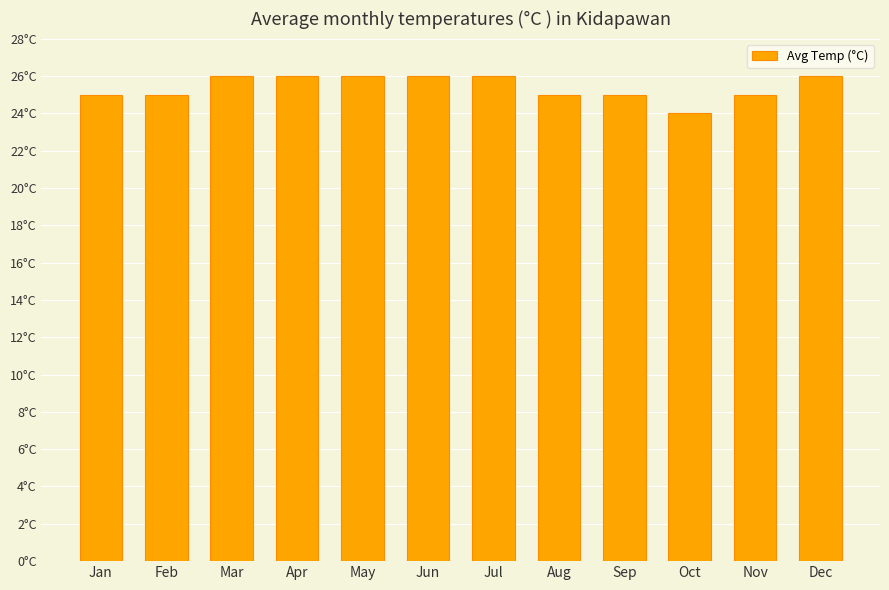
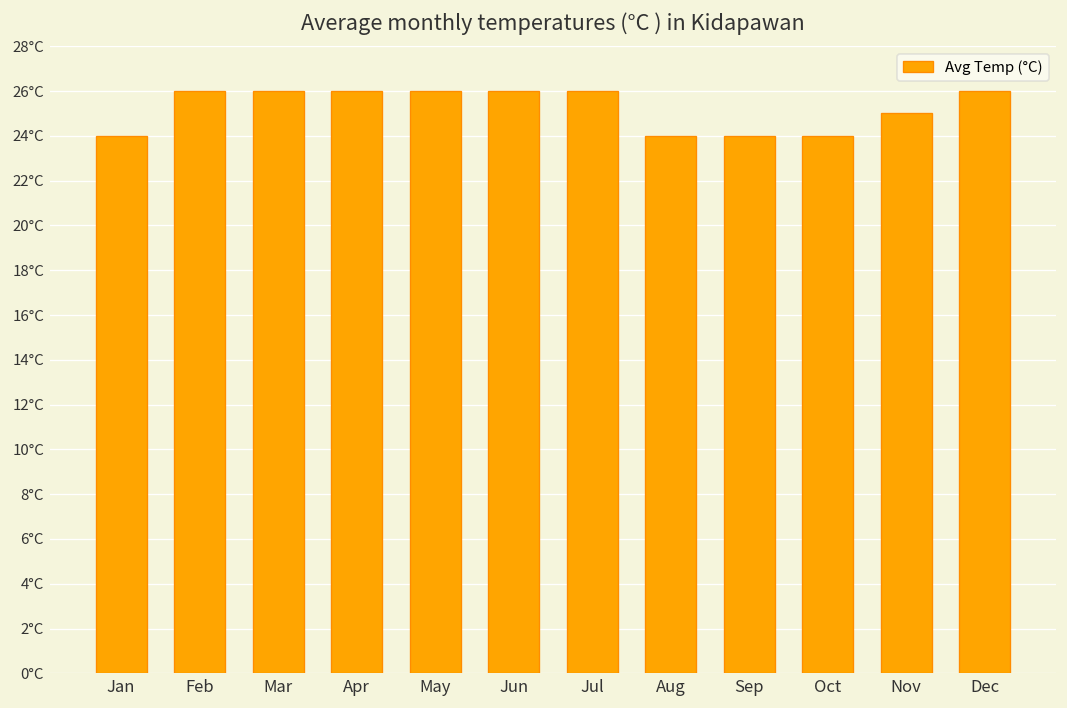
  {
-   "Jan": "25°C",
-   "Feb": "25°C",
+   "Jan": "24°C",
+   "Feb": "26°C",
    "Mar": "26°C",
    "Apr": "26°C",
    "May": "26°C",
    "Jun": "26°C",
    "Jul": "26°C",
-   "Aug": "25°C",
-   "Sep": "25°C",
+   "Aug": "24°C",
+   "Sep": "24°C",
    "Oct": "24°C",
    "Nov": "25°C",
    "Dec": "26°C"
  }
